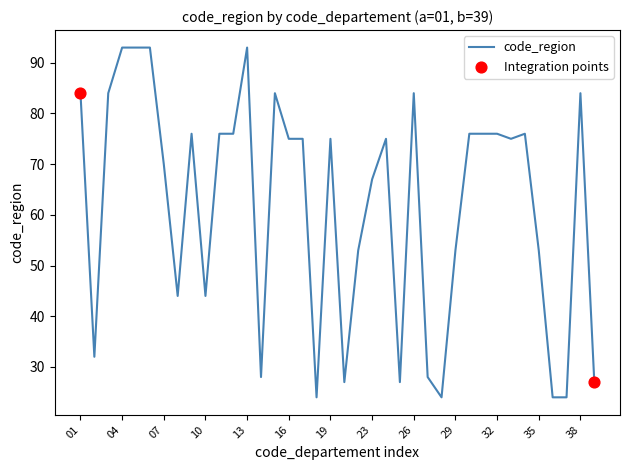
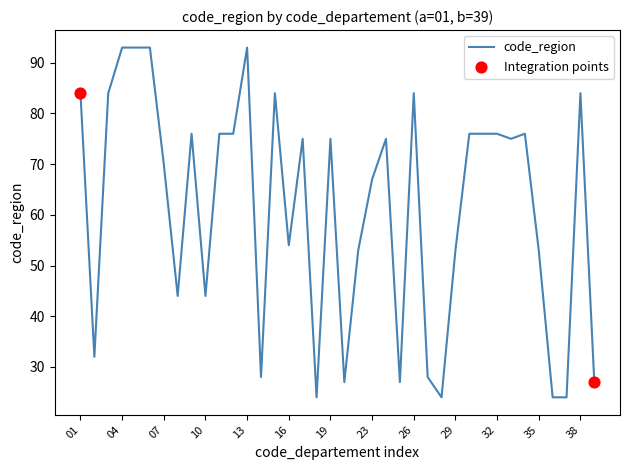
  {
    "code_region": {
      "04": 93,
      "07": 70,
      "10": 44,
      "13": 93,
-     "16": 75,
+     "16": 54,
      "19": 75,
      "23": 67,
      "26": 84,
      "29": 53,
      "32": 76,
      "35": 53,
      "38": 84
    }
  }
